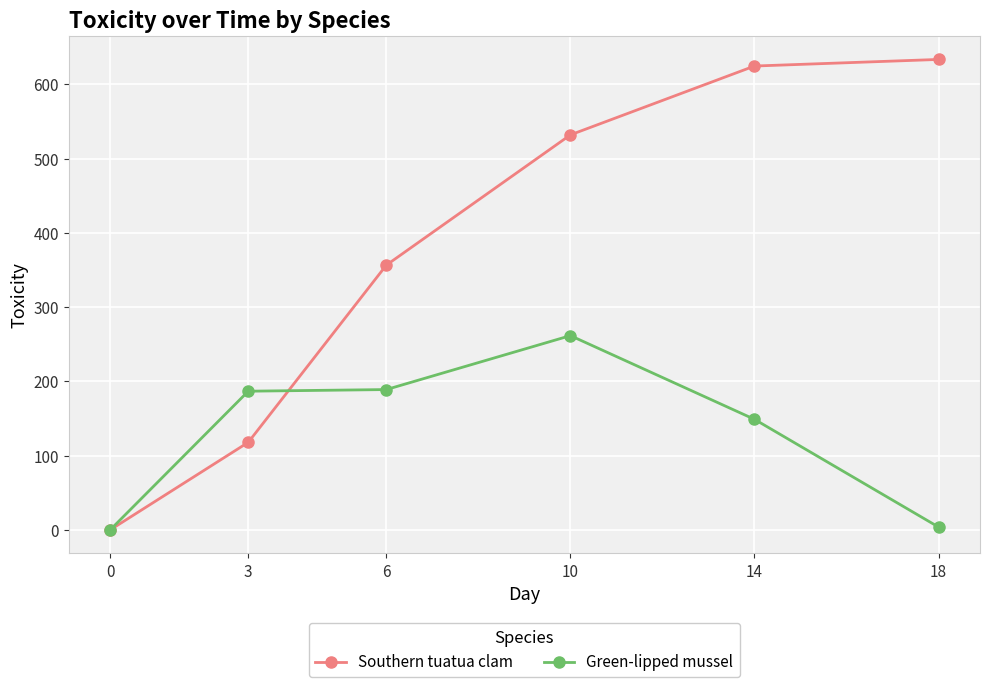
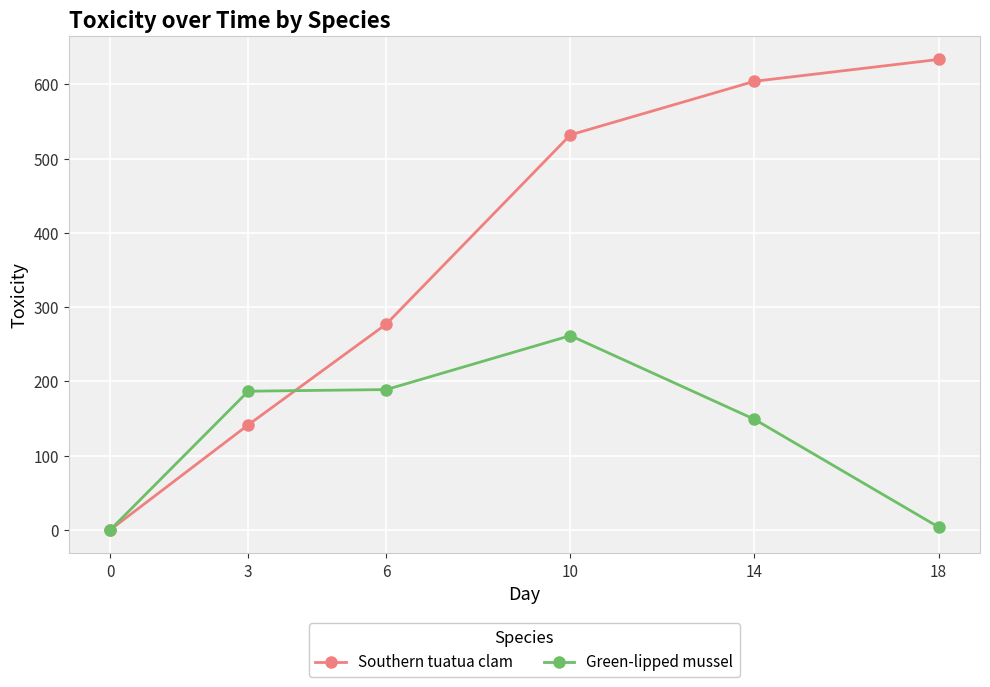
  {
    "Southern tuatua clam": {
-     "3": 120,
-     "6": 360,
+     "3": 140,
+     "6": 280,
      "10": 530,
-     "14": 620,
+     "14": 600,
      "18": 630
    },
    "Green-lipped mussel": {
      "3": 190,
      "6": 190,
      "10": 260,
      "14": 150,
      "18": 0
    }
  }
